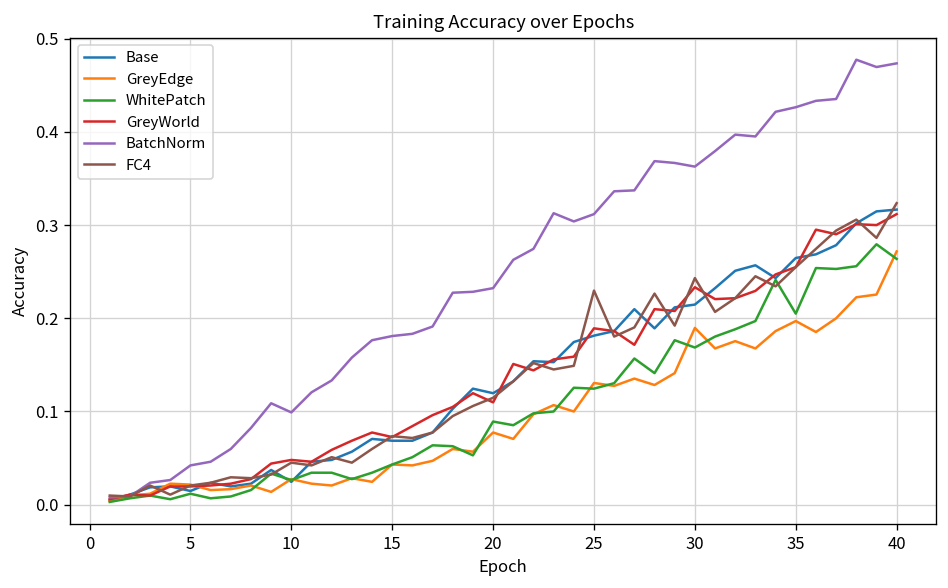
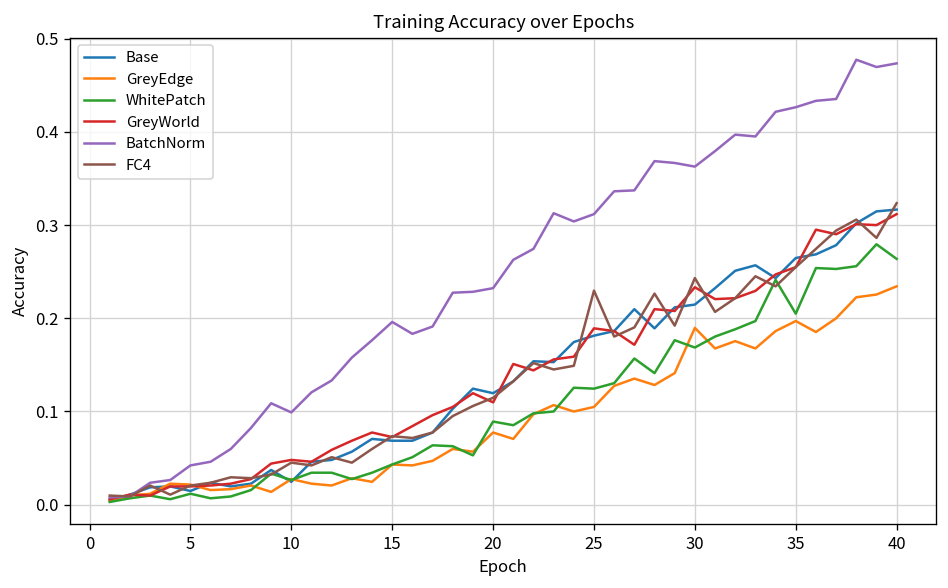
  {
    "Base": {
      "15": 0.07,
      "20": 0.12,
      "25": 0.18,
      "30": 0.21,
      "35": 0.26,
      "40": 0.32
    },
    "GreyEdge": {
      "20": 0.08,
-     "25": 0.13,
+     "25": 0.10,
      "30": 0.19,
      "35": 0.20,
-     "40": 0.27
+     "40": 0.23
    },
    "WhitePatch": {
      "20": 0.09,
      "25": 0.12,
      "30": 0.17,
      "35": 0.20,
      "40": 0.26
    },
    "GreyWorld": {
      "20": 0.11,
      "25": 0.19,
      "30": 0.23,
      "40": 0.31
    },
    "BatchNorm": {
      "5": 0.04,
      "10": 0.10,
-     "15": 0.18,
+     "15": 0.20,
      "20": 0.23,
      "25": 0.31,
      "30": 0.36,
      "35": 0.43,
      "40": 0.47
    },
    "FC4": {
      "20": 0.11,
      "25": 0.23,
      "30": 0.24,
      "40": 0.32
    }
  }
